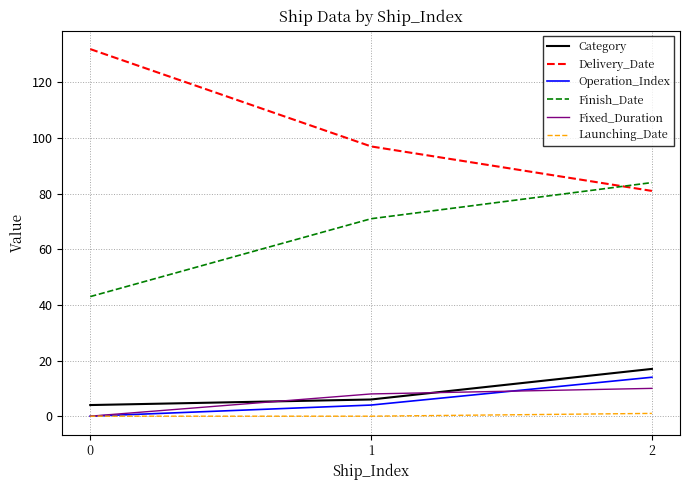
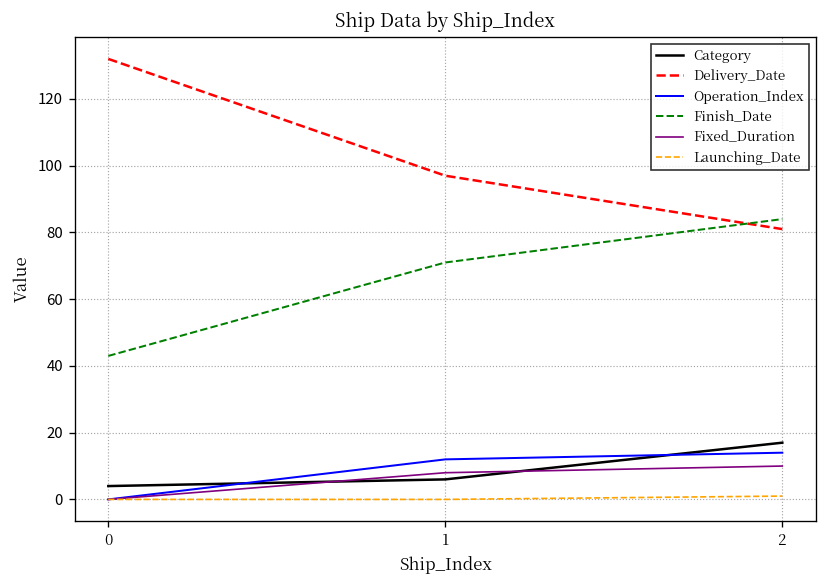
  {
    "Category": {
      "0": 4,
      "1": 6,
      "2": 17
    },
    "Delivery_Date": {
      "0": 132,
      "1": 97,
      "2": 81
    },
    "Operation_Index": {
-     "1": 4,
+     "1": 12,
      "2": 14
    },
    "Finish_Date": {
      "0": 43,
      "1": 71,
      "2": 84
    },
    "Fixed_Duration": {
      "1": 8,
      "2": 10
    },
    "Launching_Date": {
      "1": 0,
      "2": 1
    }
  }
